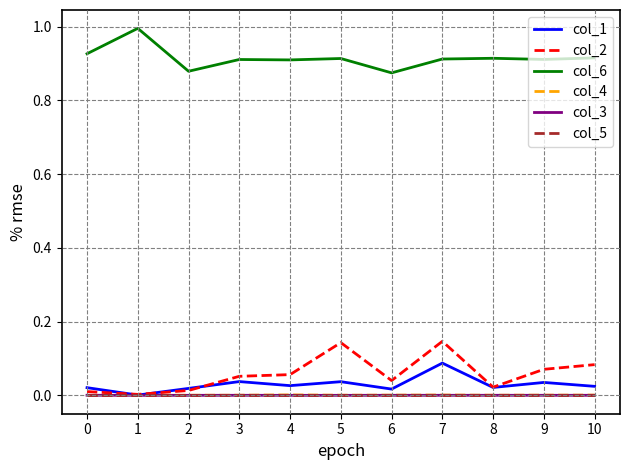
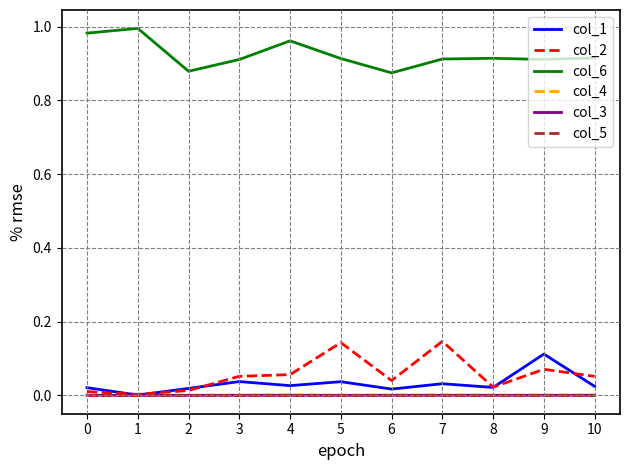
  {
    "col_1": {
      "0": 0.02,
      "3": 0.04,
      "4": 0.03,
      "5": 0.04,
      "6": 0.02,
-     "7": 0.09,
-     "9": 0.04,
+     "7": 0.03,
+     "9": 0.11,
      "10": 0.02
    },
    "col_2": {
      "0": 0.01,
      "3": 0.05,
      "4": 0.06,
      "5": 0.14,
      "6": 0.04,
      "7": 0.15,
      "9": 0.07,
-     "10": 0.08
+     "10": 0.05
    },
    "col_6": {
-     "0": 0.93,
+     "0": 0.98,
      "1": 1.00,
      "2": 0.88,
      "3": 0.91,
-     "4": 0.91,
+     "4": 0.96,
      "5": 0.91,
      "6": 0.87,
      "7": 0.91,
      "8": 0.91
    },
    "col_5": {
      "0": 0.00,
      "2": 0.00,
      "3": 0.00,
      "4": 0.00,
      "5": 0.00,
      "6": 0.00,
      "7": 0.00,
      "8": 0.00,
      "9": 0.00,
      "10": 0.00
    }
  }
